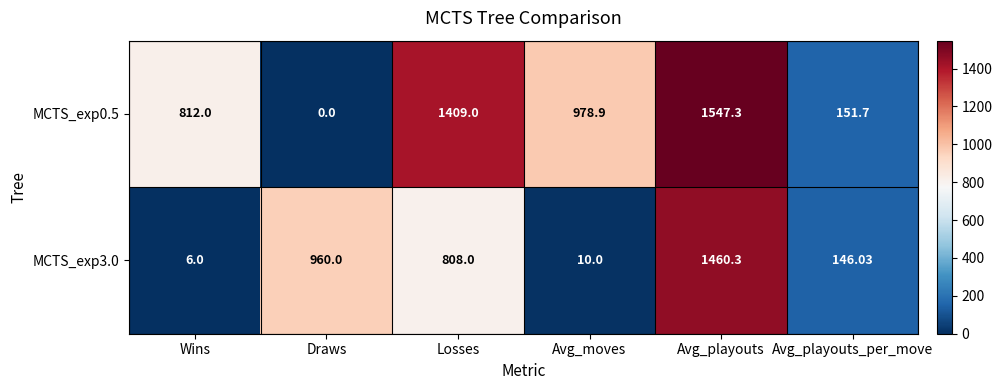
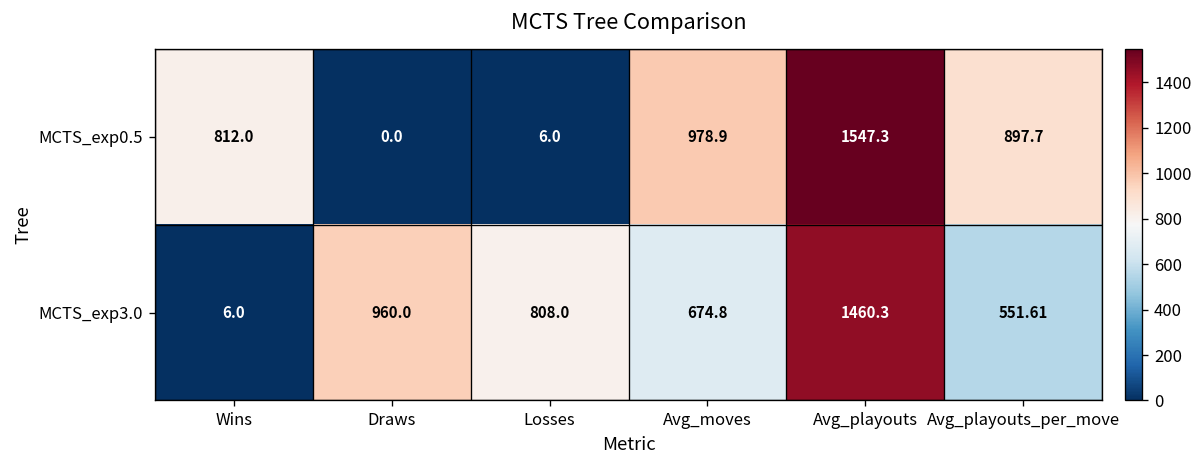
  {
    "MCTS_exp0.5": {
      "Wins": 812.0,
      "Draws": 0.0,
-     "Losses": 1409.0,
+     "Losses": 6.0,
      "Avg_moves": 978.9,
      "Avg_playouts": 1547.3,
-     "Avg_playouts_per_move": 151.7
+     "Avg_playouts_per_move": 897.7
    },
    "MCTS_exp3.0": {
      "Wins": 6.0,
      "Draws": 960.0,
      "Losses": 808.0,
-     "Avg_moves": 10.0,
+     "Avg_moves": 674.8,
      "Avg_playouts": 1460.3,
-     "Avg_playouts_per_move": 146.03
+     "Avg_playouts_per_move": 551.61
    }
  }
